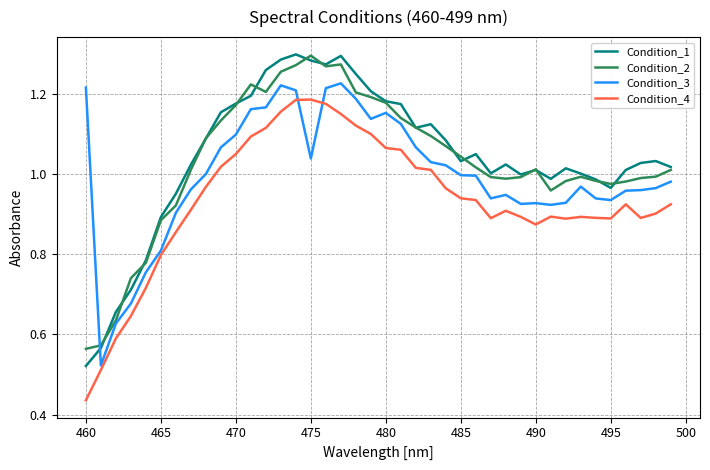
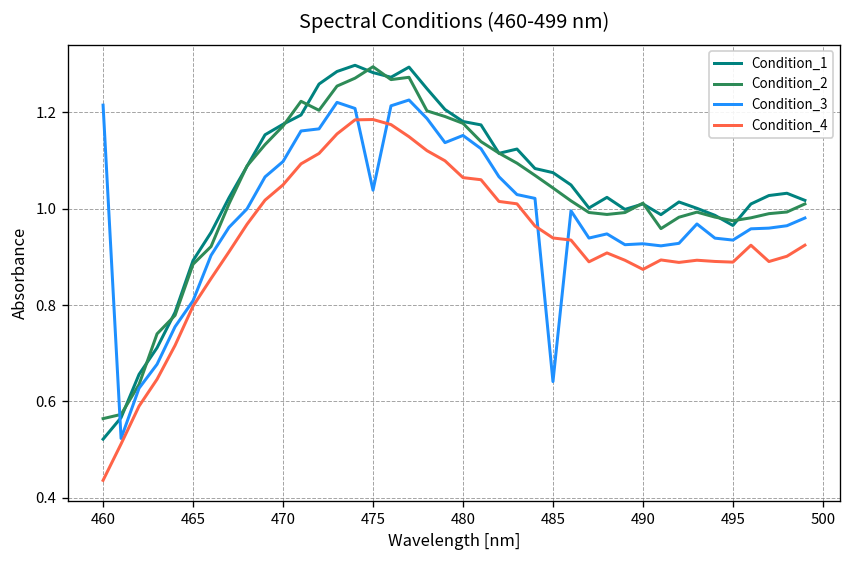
  {
    "Condition_1": {
      "460": 0.52,
      "465": 0.89,
      "475": 1.28,
-     "485": 1.03,
+     "485": 1.07,
      "495": 0.97
    },
    "Condition_2": {
      "460": 0.56,
      "465": 0.88,
      "475": 1.29,
      "485": 1.04,
      "495": 0.98
    },
    "Condition_3": {
      "460": 1.22,
      "465": 0.81,
      "470": 1.10,
      "475": 1.04,
      "480": 1.15,
-     "485": 1.00,
+     "485": 0.64,
      "490": 0.93,
      "495": 0.93
    },
    "Condition_4": {
      "460": 0.44,
      "465": 0.80,
      "470": 1.05,
      "475": 1.19,
      "480": 1.06,
      "485": 0.94,
      "490": 0.87,
      "495": 0.89
    }
  }
